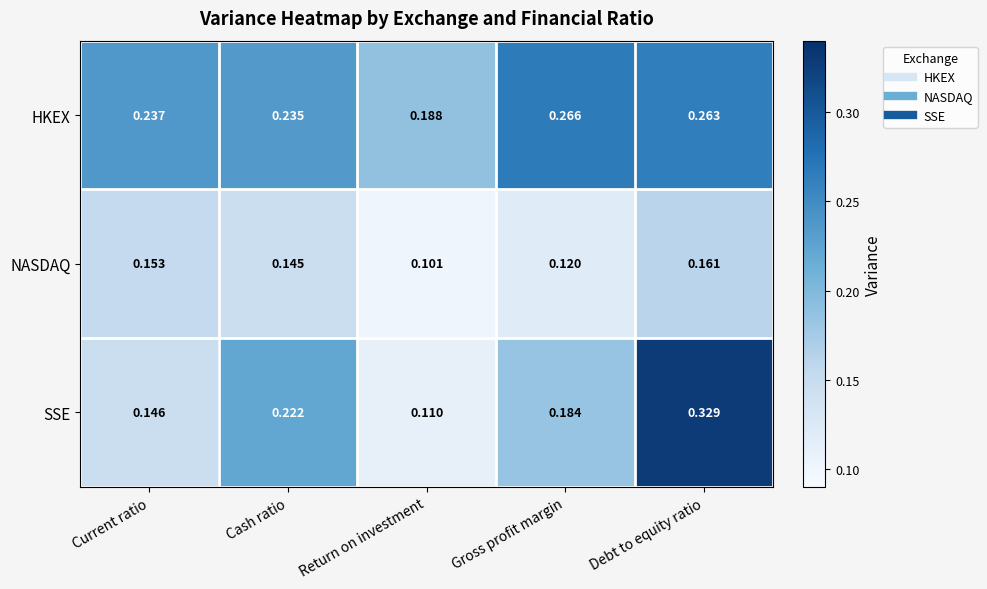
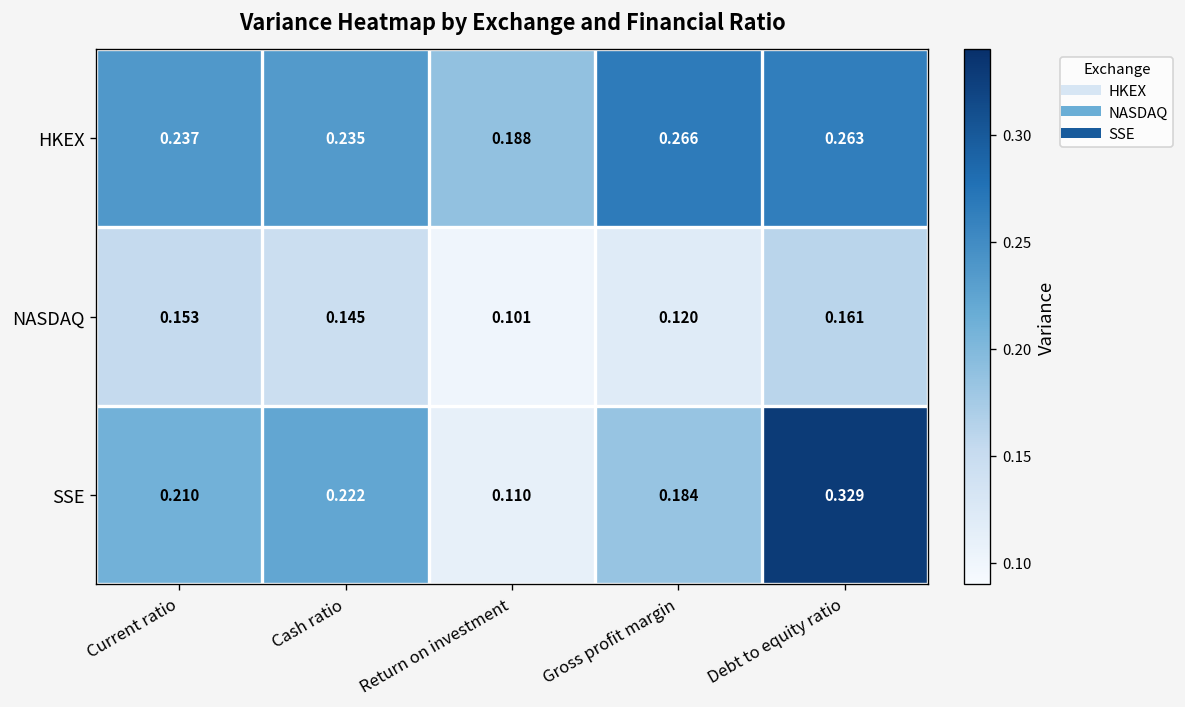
  {
    "HKEX": {
      "Current ratio": 0.237,
      "Cash ratio": 0.235,
      "Return on investment": 0.188,
      "Gross profit margin": 0.266,
      "Debt to equity ratio": 0.263
    },
    "NASDAQ": {
      "Current ratio": 0.153,
      "Cash ratio": 0.145,
      "Return on investment": 0.101,
      "Gross profit margin": 0.120,
      "Debt to equity ratio": 0.161
    },
    "SSE": {
-     "Current ratio": 0.146,
+     "Current ratio": 0.210,
      "Cash ratio": 0.222,
      "Return on investment": 0.110,
      "Gross profit margin": 0.184,
      "Debt to equity ratio": 0.329
    }
  }
